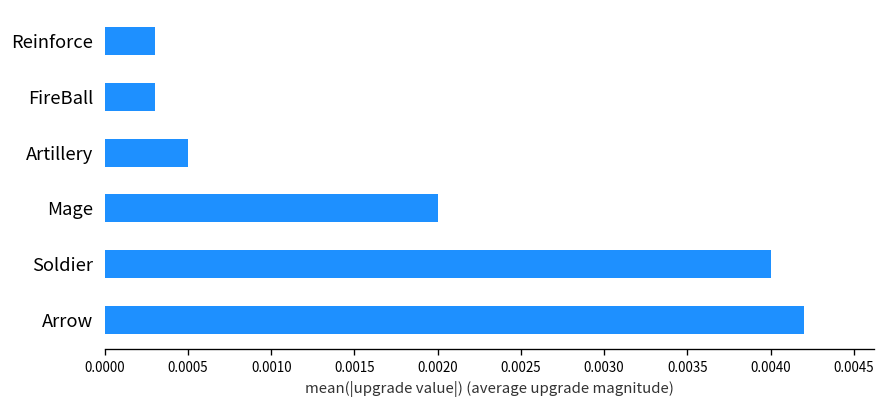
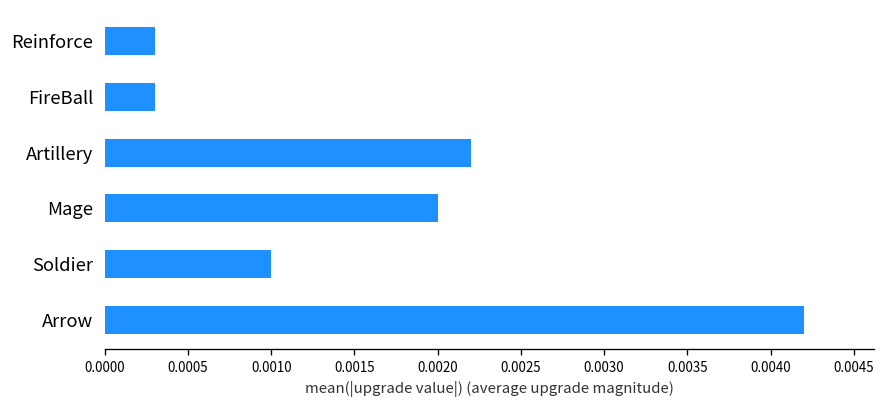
  {
    "Reinforce": 0.0003,
    "FireBall": 0.0003,
-   "Artillery": 0.0005,
+   "Artillery": 0.0022,
    "Mage": 0.0020,
-   "Soldier": 0.004,
+   "Soldier": 0.001,
    "Arrow": 0.0042
  }
